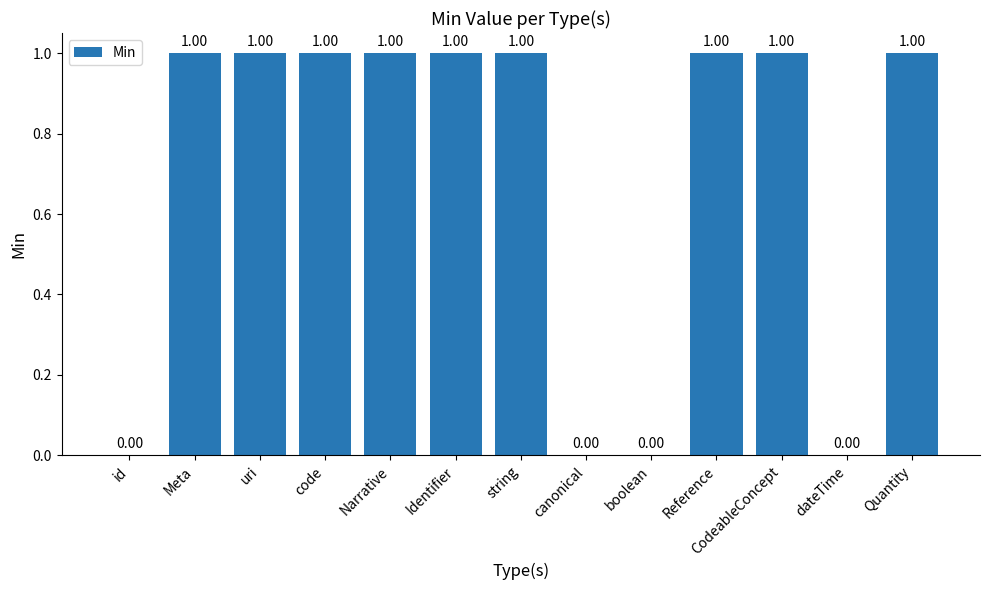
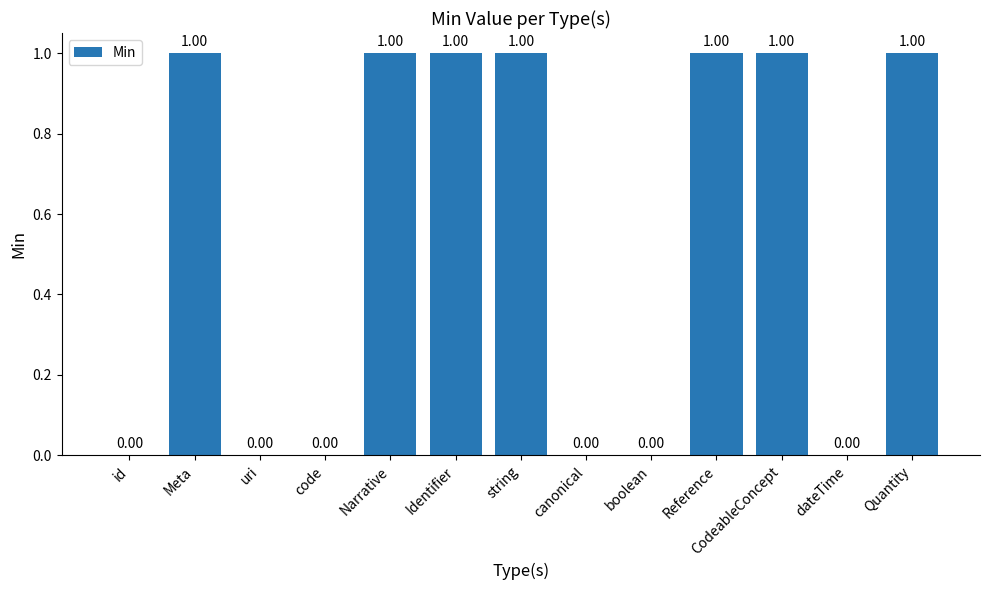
  {
    "id": 0.00,
    "Meta": 1.00,
-   "uri": 1.00,
-   "code": 1.00,
+   "uri": 0.00,
+   "code": 0.00,
    "Narrative": 1.00,
    "Identifier": 1.00,
    "string": 1.00,
    "canonical": 0.00,
    "boolean": 0.00,
    "Reference": 1.00,
    "CodeableConcept": 1.00,
    "dateTime": 0.00,
    "Quantity": 1.00
  }
